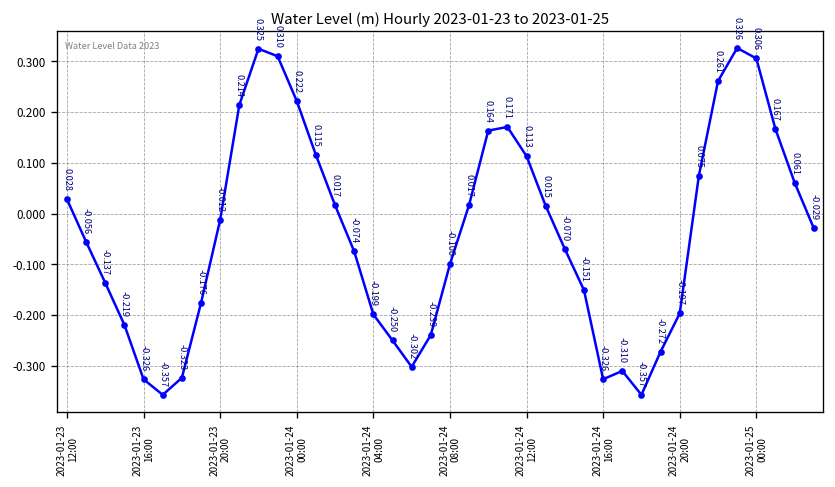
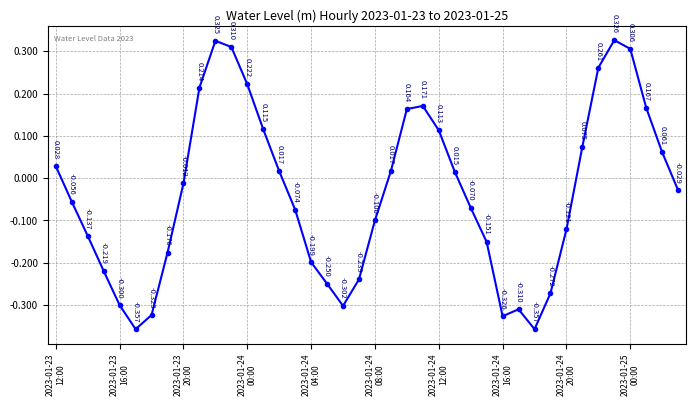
  {
    "2023-01-23 12:00": 0.028,
-   "2023-01-23 16:00": -0.326,
+   "2023-01-23 16:00": -0.300,
    "2023-01-23 20:00": -0.012,
    "2023-01-24 00:00": 0.222,
    "2023-01-24 04:00": -0.199,
    "2023-01-24 08:00": -0.100,
    "2023-01-24 12:00": 0.113,
    "2023-01-24 16:00": -0.326,
-   "2023-01-24 20:00": -0.197,
+   "2023-01-24 20:00": -0.121,
    "2023-01-25 00:00": 0.306
  }
